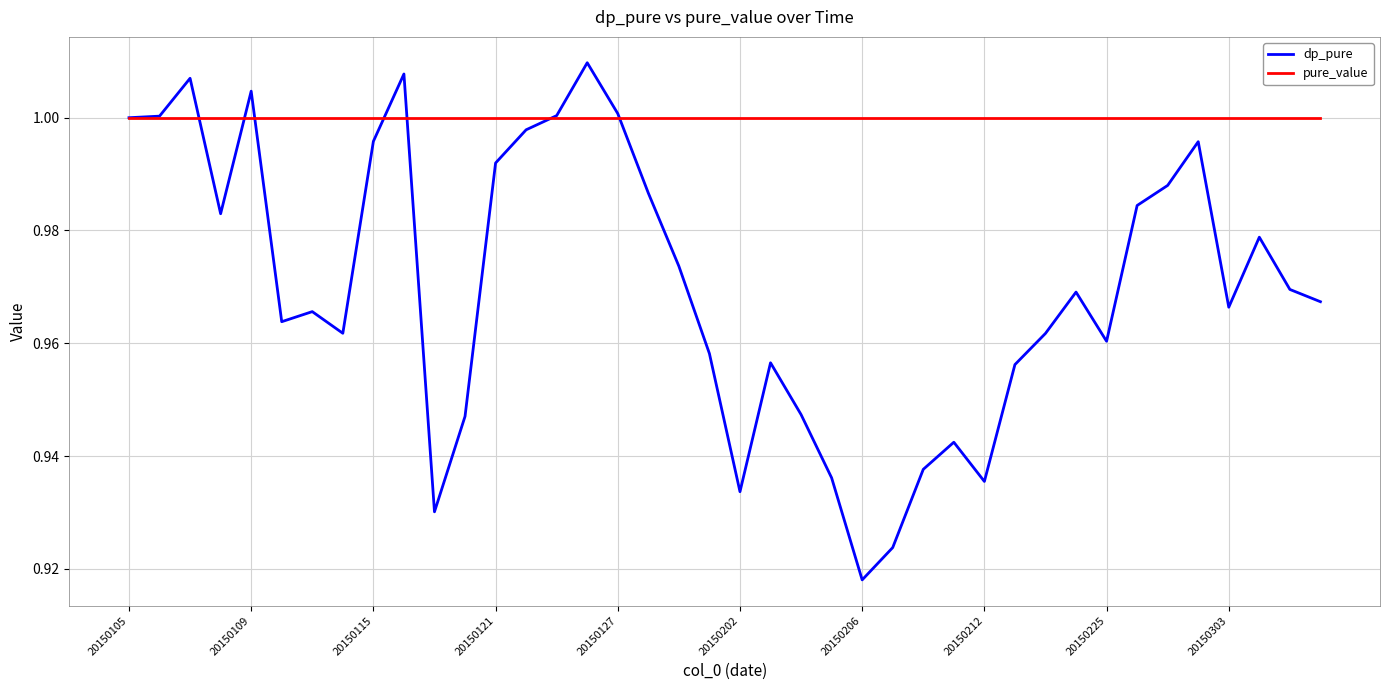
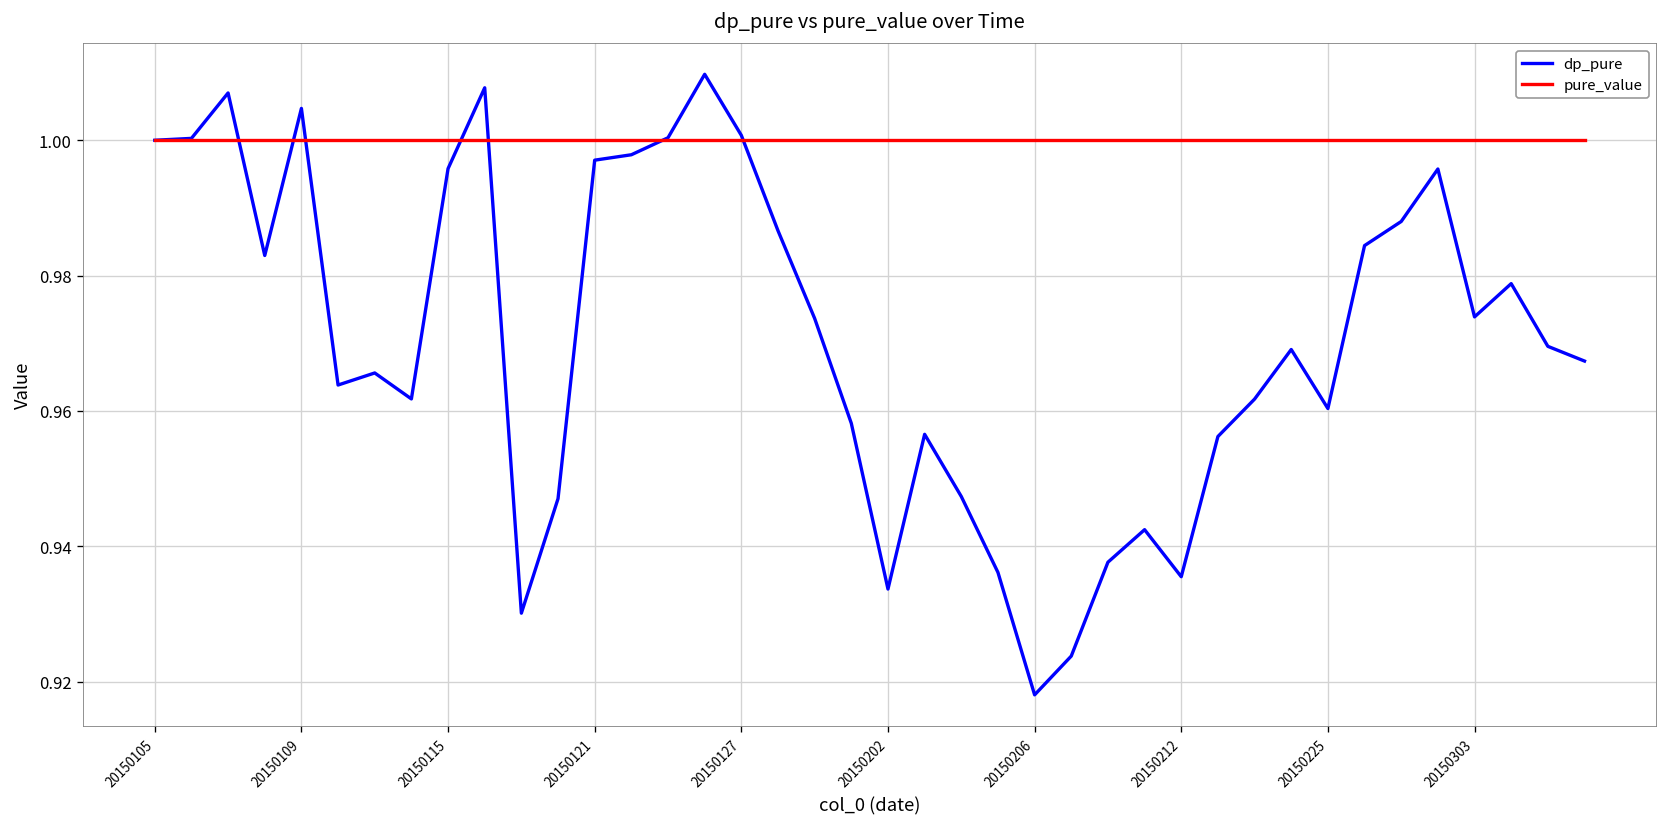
  {
    "dp_pure": {
      "20150109": 1.005,
      "20150115": 0.996,
-     "20150121": 0.992,
+     "20150121": 0.997,
      "20150127": 1.001,
      "20150202": 0.934,
      "20150206": 0.918,
      "20150212": 0.935,
      "20150225": 0.960,
-     "20150303": 0.966
+     "20150303": 0.974
    },
    "pure_value": {
      "20150109": 1.000,
      "20150115": 1.000,
      "20150121": 1.000,
      "20150127": 1.000,
      "20150202": 1.000,
      "20150206": 1.000,
      "20150212": 1.000,
      "20150225": 1.000,
      "20150303": 1.000
    }
  }
